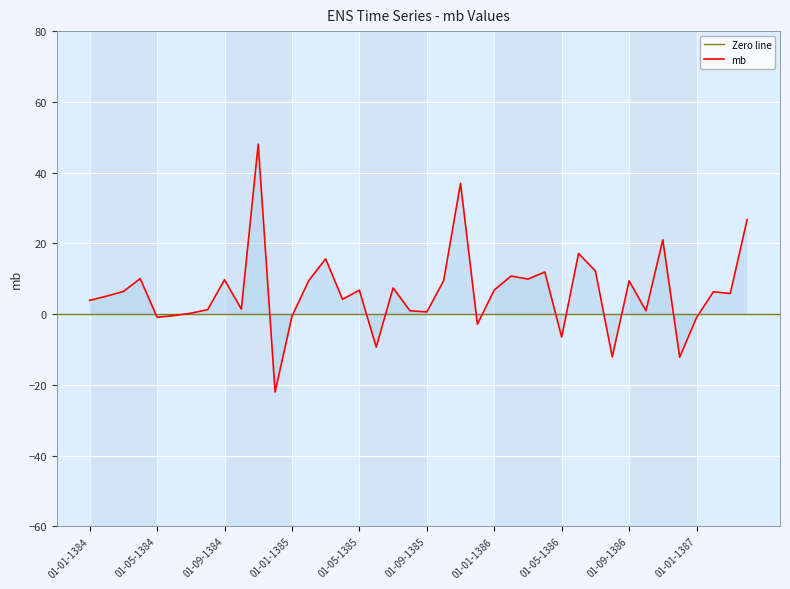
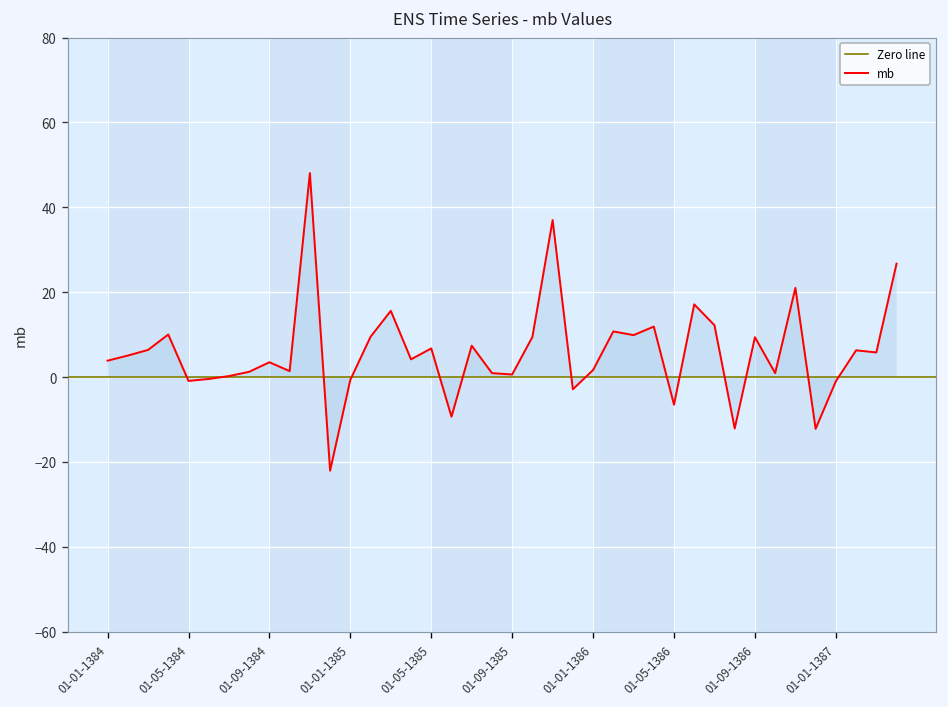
  {
    "mb": {
      "01-05-1384": -1,
-     "01-09-1384": 10,
-     "01-01-1386": 7,
+     "01-09-1384": 4,
+     "01-01-1386": 2,
      "01-05-1386": -7,
      "01-01-1387": -1
    }
  }
